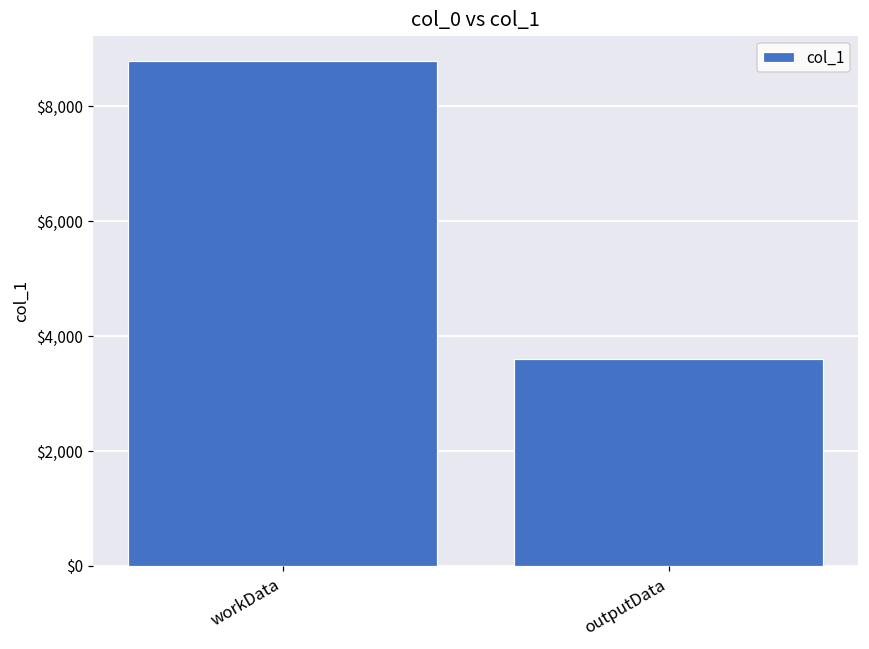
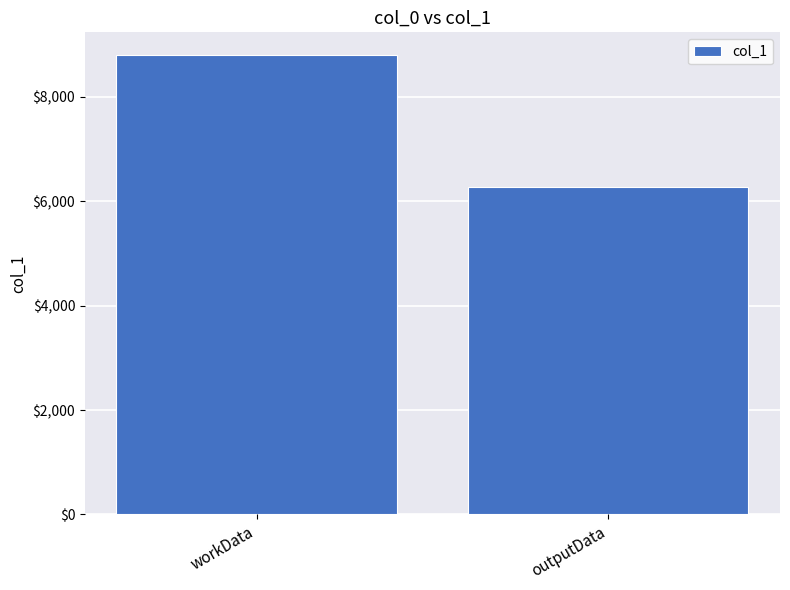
  {
    "workData": "$8,800",
-   "outputData": "$3,600"
+   "outputData": "$6,300"
  }
